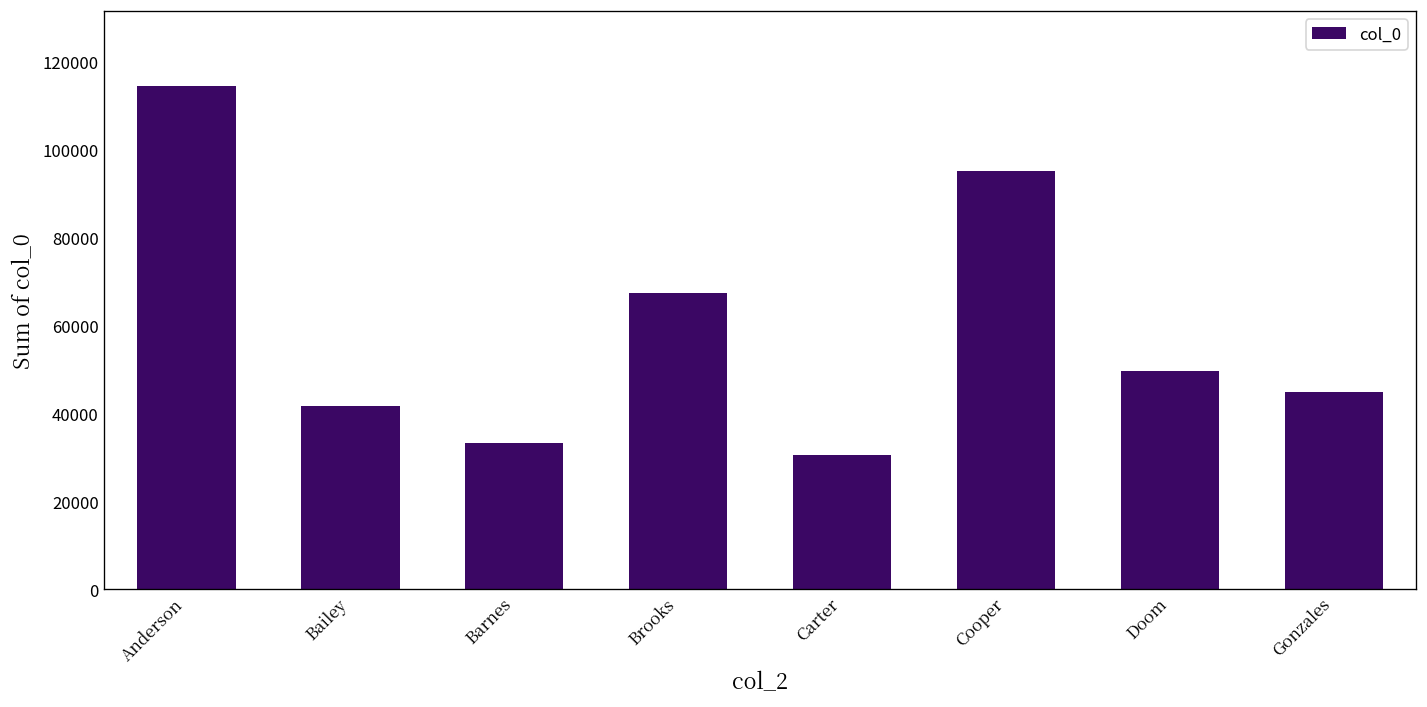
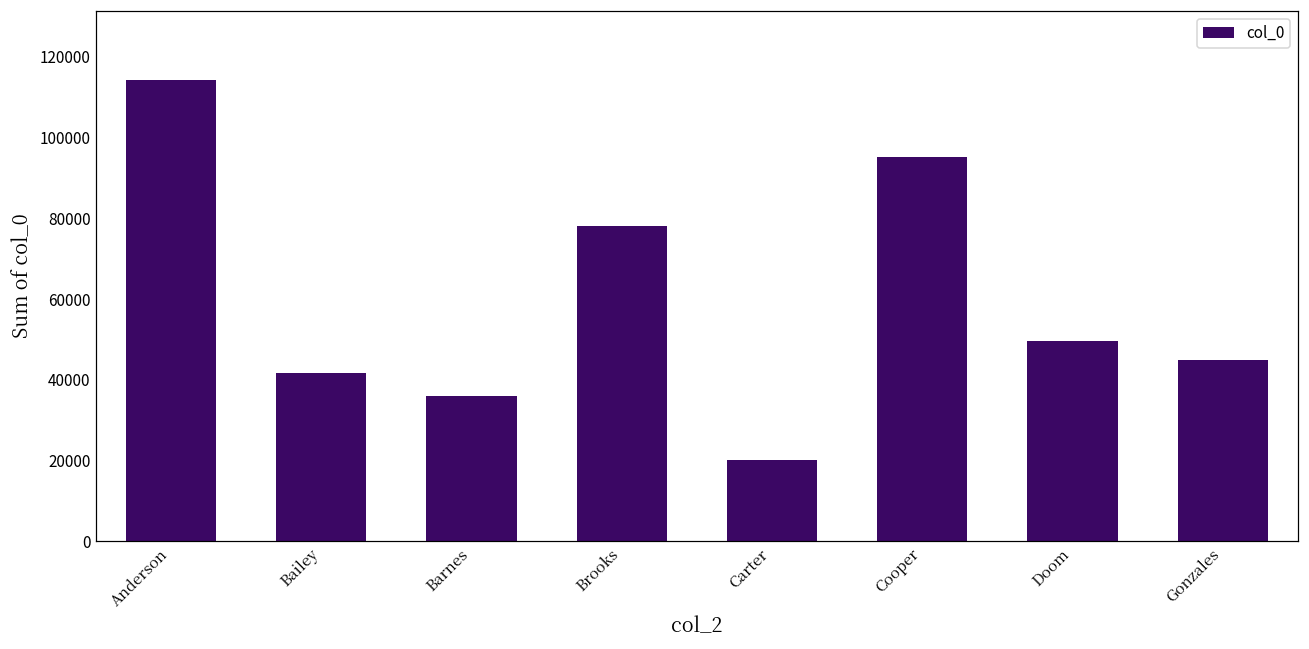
  {
    "Anderson": 114000,
    "Bailey": 42000,
-   "Barnes": 33000,
-   "Brooks": 67000,
-   "Carter": 31000,
+   "Barnes": 36000,
+   "Brooks": 78000,
+   "Carter": 20000,
    "Cooper": 95000,
    "Doom": 50000,
    "Gonzales": 45000
  }
